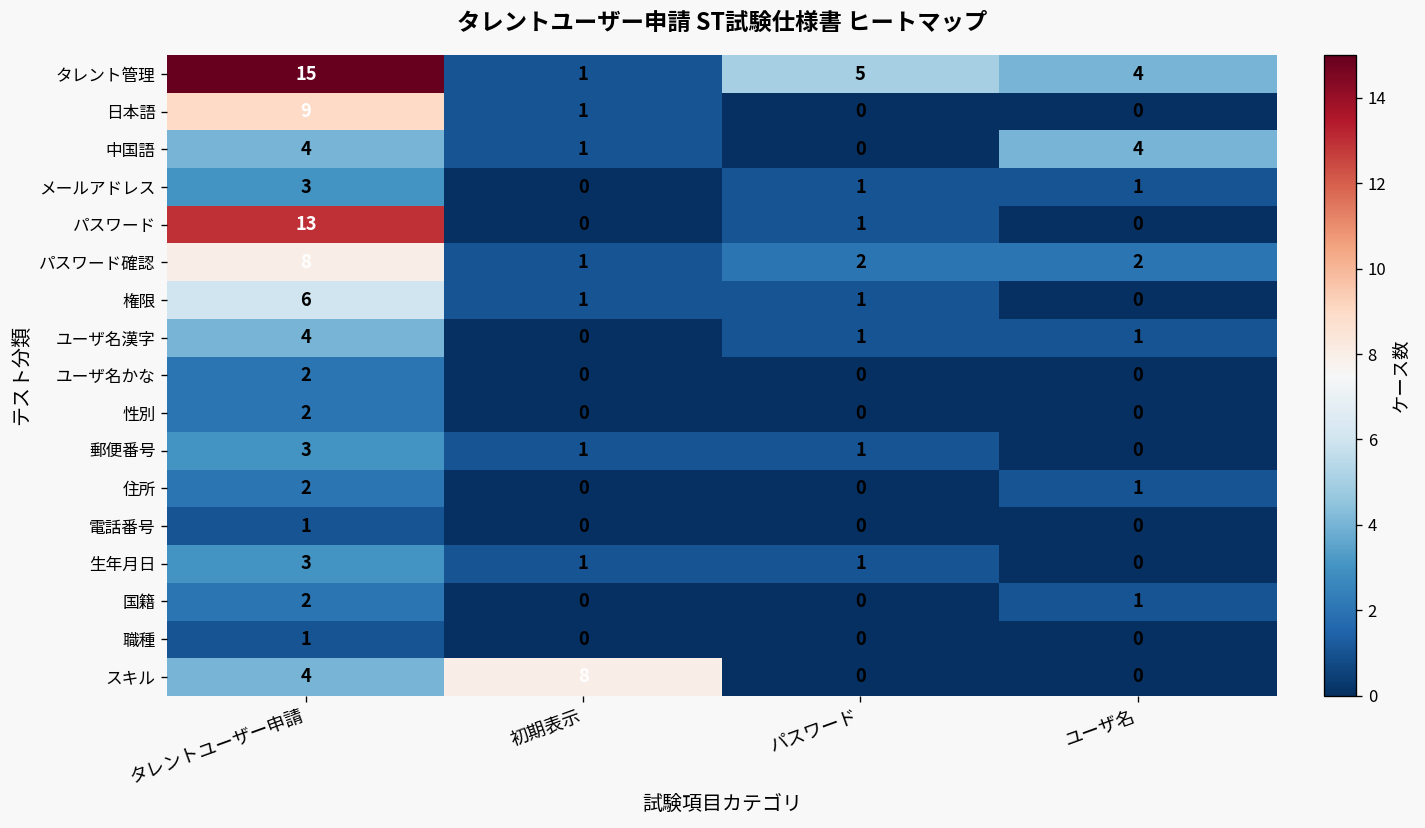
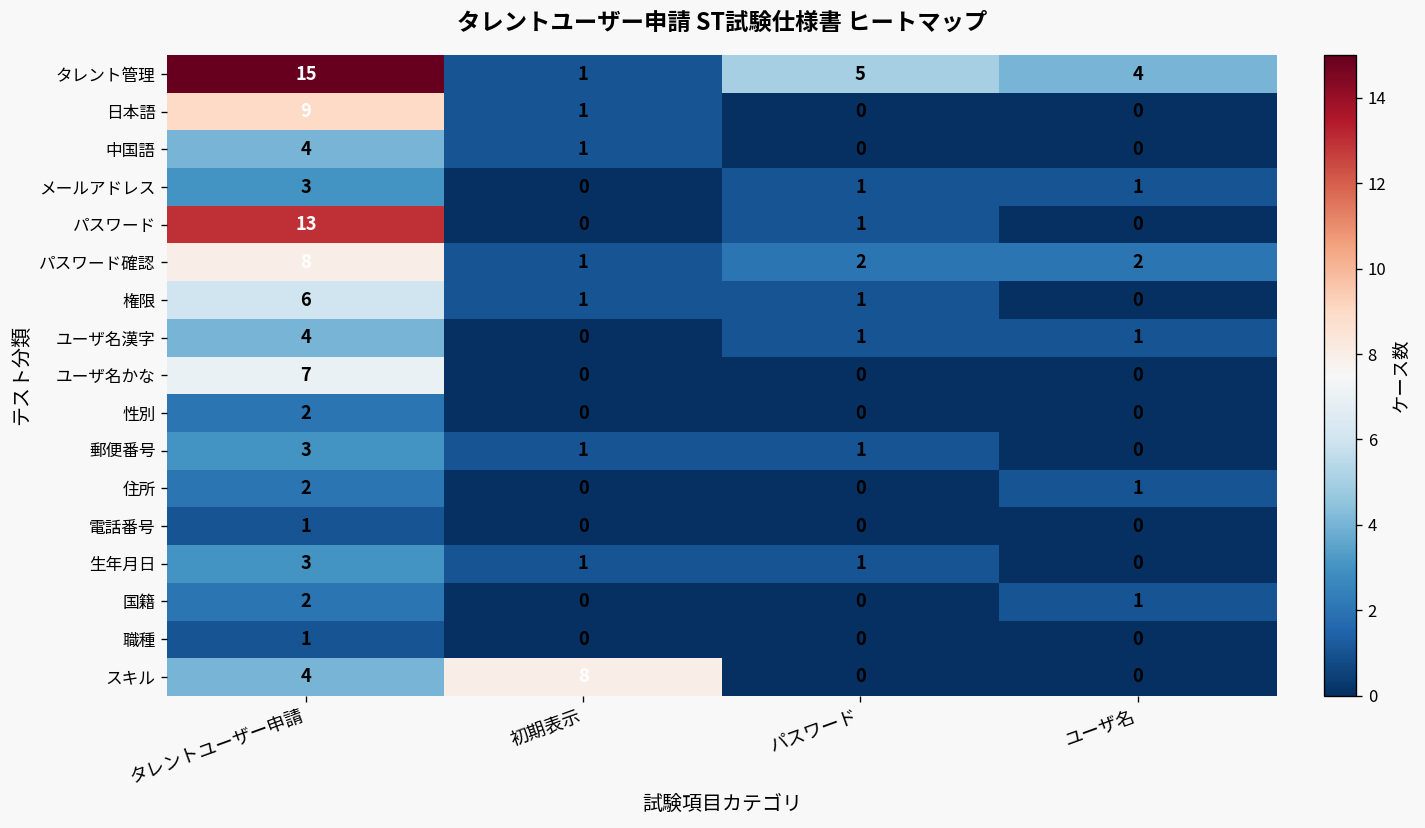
  {
    "タレント管理": {
      "タレントユーザー申請": 15,
      "初期表示": 1,
      "パスワード": 5,
      "ユーザ名": 4
    },
    "日本語": {
      "タレントユーザー申請": 9,
      "初期表示": 1,
      "パスワード": 0,
      "ユーザ名": 0
    },
    "中国語": {
      "タレントユーザー申請": 4,
      "初期表示": 1,
      "パスワード": 0,
-     "ユーザ名": 4
+     "ユーザ名": 0
    },
    "メールアドレス": {
      "タレントユーザー申請": 3,
      "初期表示": 0,
      "パスワード": 1,
      "ユーザ名": 1
    },
    "パスワード": {
      "タレントユーザー申請": 13,
      "初期表示": 0,
      "パスワード": 1,
      "ユーザ名": 0
    },
    "パスワード確認": {
      "初期表示": 1,
      "パスワード": 2,
      "ユーザ名": 2
    },
    "権限": {
      "タレントユーザー申請": 6,
      "初期表示": 1,
      "パスワード": 1,
      "ユーザ名": 0
    },
    "ユーザ名漢字": {
      "タレントユーザー申請": 4,
      "初期表示": 0,
      "パスワード": 1,
      "ユーザ名": 1
    },
    "ユーザ名かな": {
-     "タレントユーザー申請": 2,
+     "タレントユーザー申請": 7,
      "初期表示": 0,
      "パスワード": 0,
      "ユーザ名": 0
    },
    "性別": {
      "タレントユーザー申請": 2,
      "初期表示": 0,
      "パスワード": 0,
      "ユーザ名": 0
    },
    "郵便番号": {
      "タレントユーザー申請": 3,
      "初期表示": 1,
      "パスワード": 1,
      "ユーザ名": 0
    },
    "住所": {
      "タレントユーザー申請": 2,
      "初期表示": 0,
      "パスワード": 0,
      "ユーザ名": 1
    },
    "電話番号": {
      "タレントユーザー申請": 1,
      "初期表示": 0,
      "パスワード": 0,
      "ユーザ名": 0
    },
    "生年月日": {
      "タレントユーザー申請": 3,
      "初期表示": 1,
      "パスワード": 1,
      "ユーザ名": 0
    },
    "国籍": {
      "タレントユーザー申請": 2,
      "初期表示": 0,
      "パスワード": 0,
      "ユーザ名": 1
    },
    "職種": {
      "タレントユーザー申請": 1,
      "初期表示": 0,
      "パスワード": 0,
      "ユーザ名": 0
    },
    "スキル": {
      "タレントユーザー申請": 4,
      "パスワード": 0,
      "ユーザ名": 0
    }
  }
